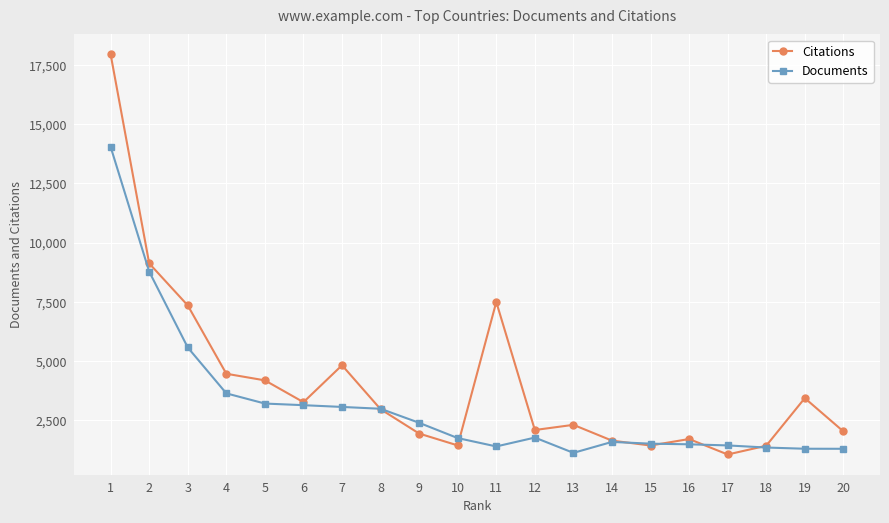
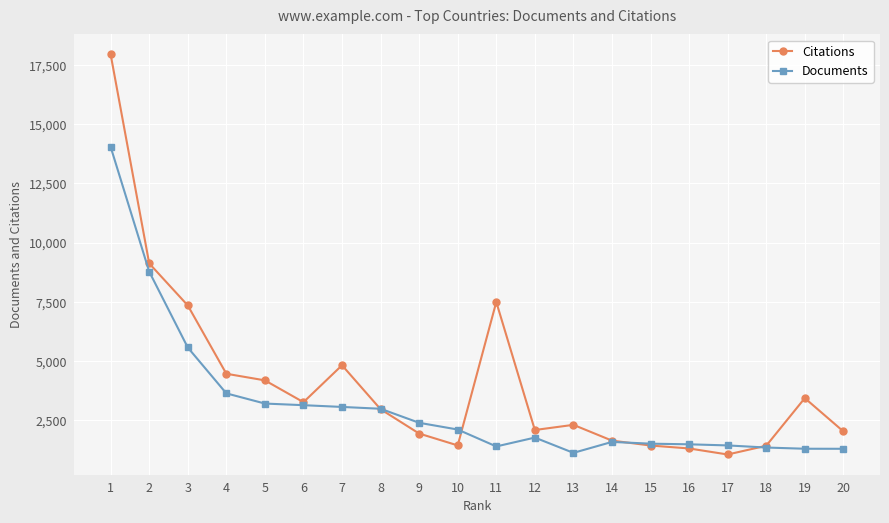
  {
    "Citations": {
      "1": "17,900",
      "2": "9,100",
      "3": "7,300",
      "4": "4,500",
      "5": "4,200",
      "6": "3,300",
      "7": "4,800",
      "9": "1,900",
      "10": "1,400",
      "11": "7,500",
      "12": "2,100",
      "13": "2,300",
-     "16": "1,700",
+     "16": "1,300",
      "17": "1,100",
      "19": "3,400",
      "20": "2,000"
    },
    "Documents": {
      "1": "14,000",
      "2": "8,800",
      "3": "5,600",
      "4": "3,600",
      "5": "3,200",
      "6": "3,100",
      "7": "3,100",
      "9": "2,400",
-     "10": "1,700",
+     "10": "2,100",
      "11": "1,400",
      "12": "1,800",
      "13": "1,100",
      "16": "1,500",
      "17": "1,400",
      "19": "1,300",
      "20": "1,300"
    }
  }
